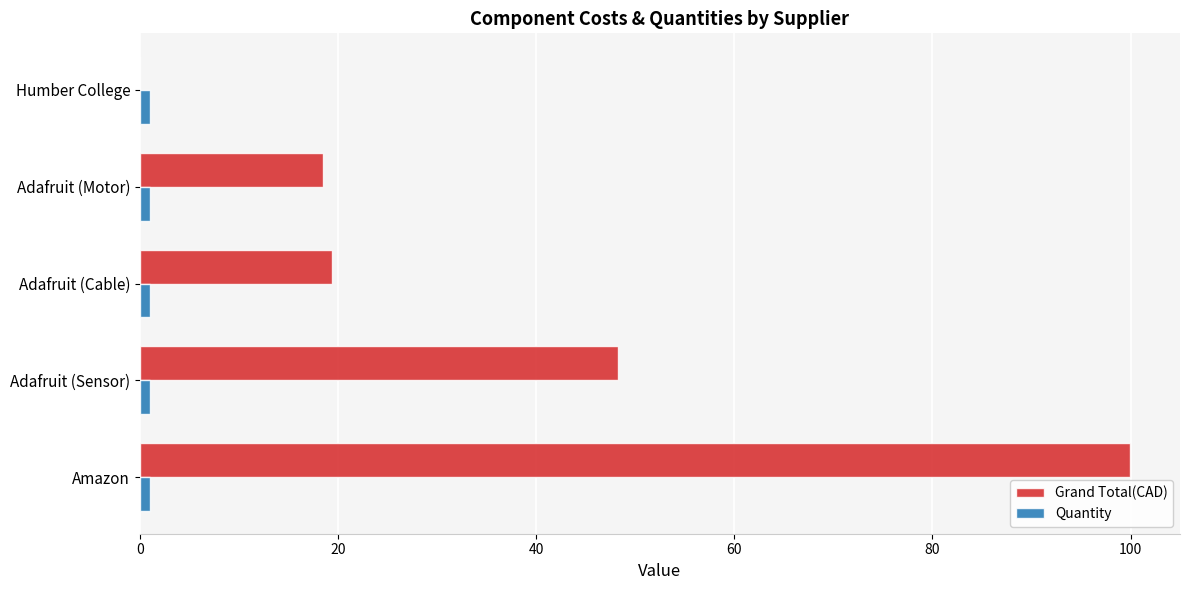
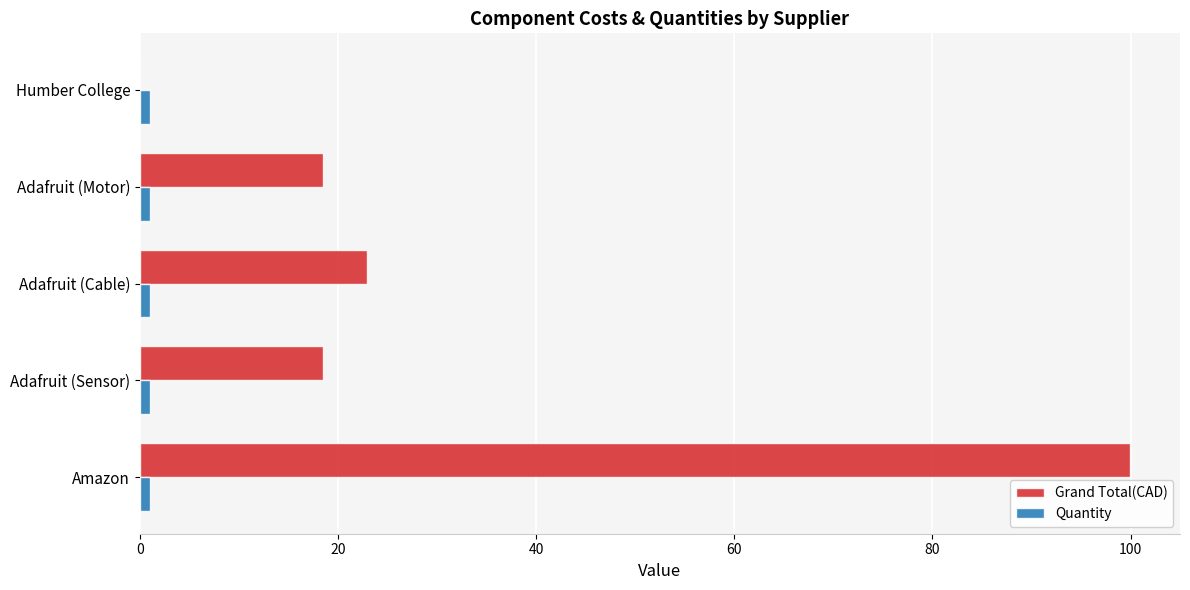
  {
    "Grand Total(CAD)": {
      "Humber College": 0,
      "Adafruit (Motor)": 19,
-     "Adafruit (Cable)": 19,
-     "Adafruit (Sensor)": 48,
+     "Adafruit (Cable)": 23,
+     "Adafruit (Sensor)": 18,
      "Amazon": 100
    },
    "Quantity": {
      "Humber College": 1,
      "Adafruit (Motor)": 1,
      "Adafruit (Cable)": 1,
      "Adafruit (Sensor)": 1,
      "Amazon": 1
    }
  }
